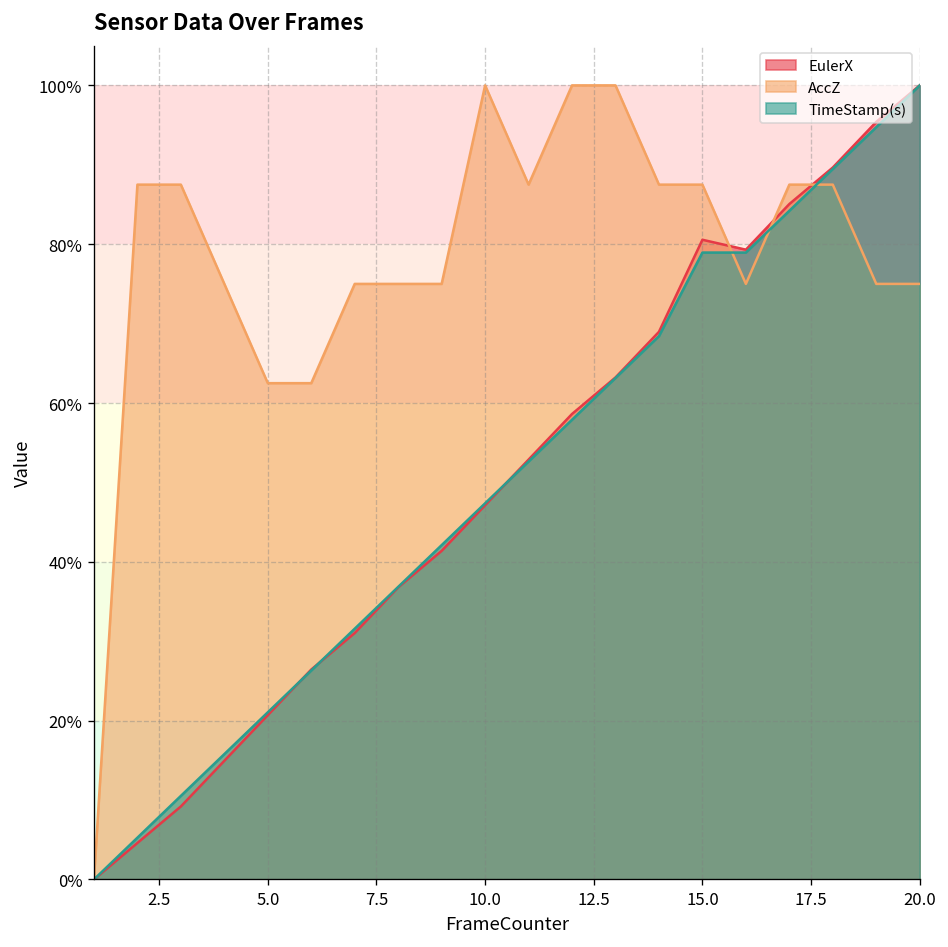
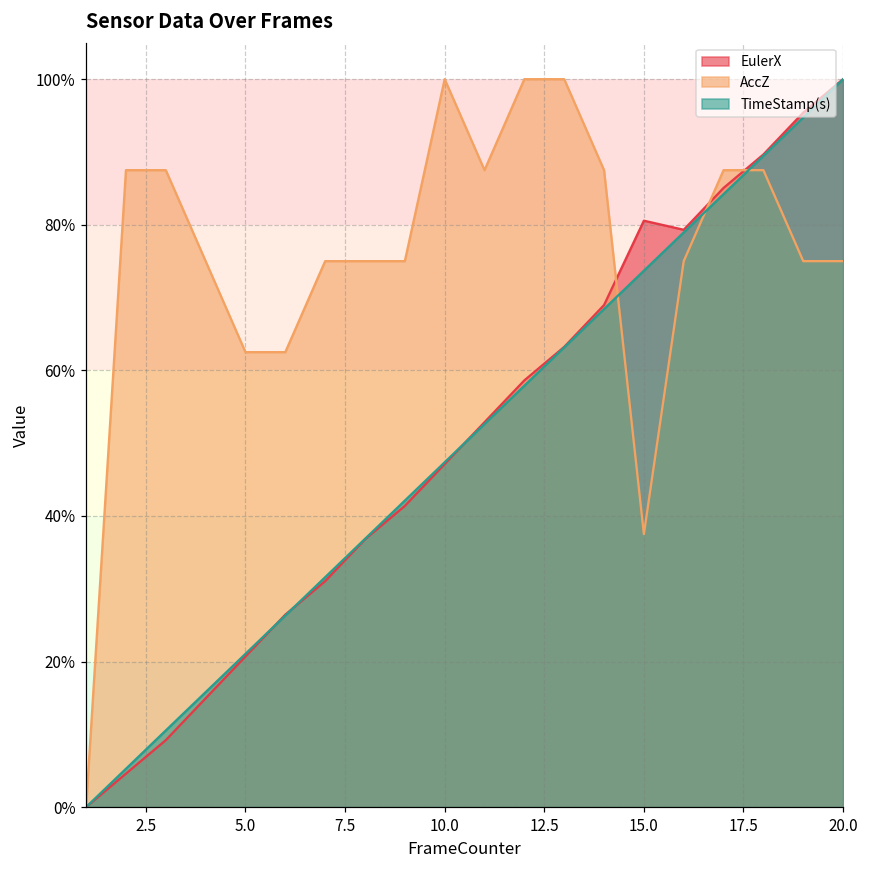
  {
    "EulerX": {
      "15.0": "81%"
    },
    "AccZ": {
      "5.0": "63%",
      "10.0": "100%",
-     "15.0": "88%",
+     "15.0": "38%",
      "20.0": "75%"
    },
    "TimeStamp(s)": {
-     "15.0": "79%"
+     "15.0": "74%"
    }
  }
